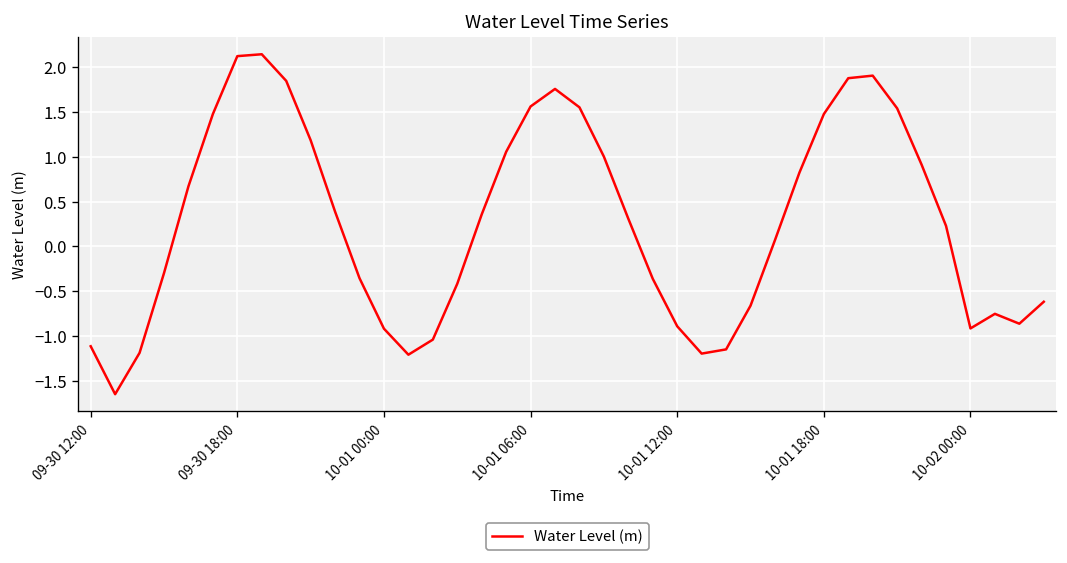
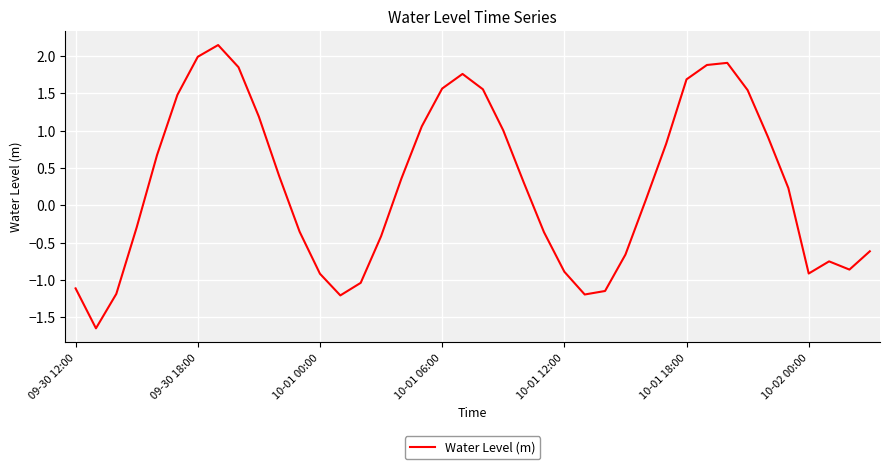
  {
    "09-30 12:00": -1.1,
-   "09-30 18:00": 2.1,
+   "09-30 18:00": 2.0,
    "10-01 00:00": -0.9,
    "10-01 06:00": 1.6,
    "10-01 12:00": -0.9,
-   "10-01 18:00": 1.5,
+   "10-01 18:00": 1.7,
    "10-02 00:00": -0.9
  }
